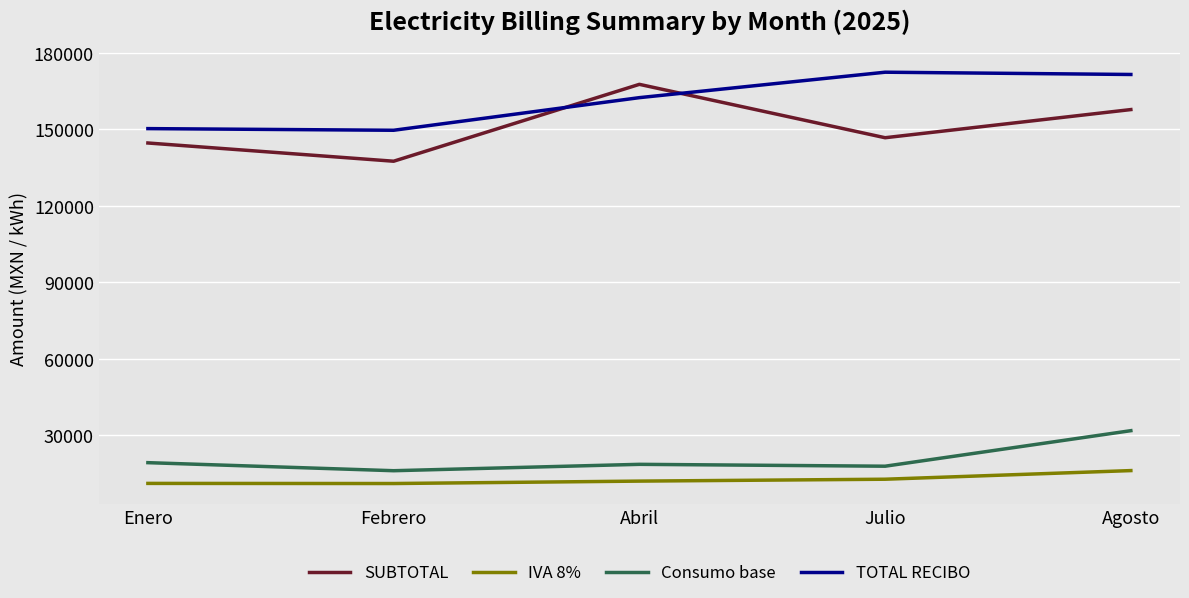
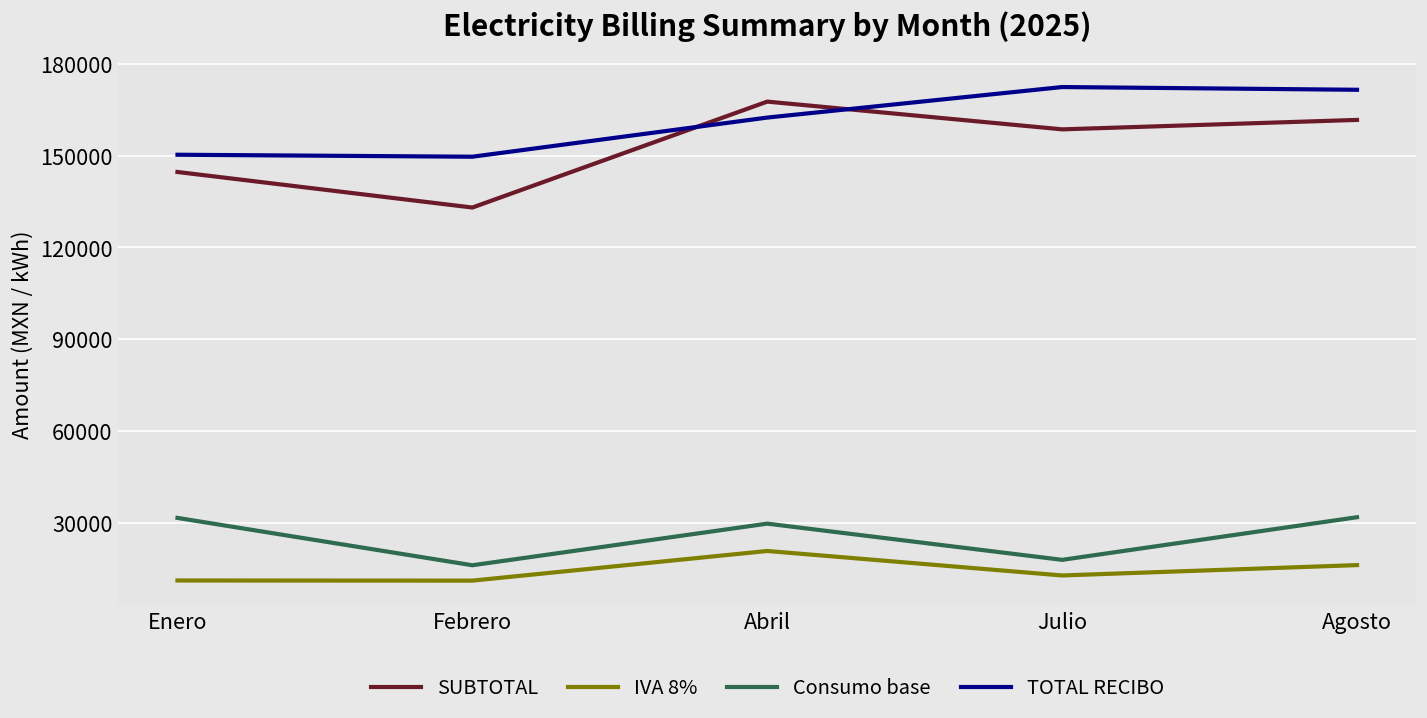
  {
    "SUBTOTAL": {
      "Enero": 145000,
-     "Febrero": 138000,
+     "Febrero": 133000,
      "Abril": 168000,
-     "Julio": 147000,
-     "Agosto": 158000
+     "Julio": 159000,
+     "Agosto": 162000
    },
    "IVA 8%": {
      "Enero": 11000,
      "Febrero": 11000,
-     "Abril": 12000,
+     "Abril": 21000,
      "Julio": 13000,
      "Agosto": 16000
    },
    "Consumo base": {
-     "Enero": 19000,
+     "Enero": 32000,
      "Febrero": 16000,
-     "Abril": 19000,
+     "Abril": 30000,
      "Julio": 18000,
      "Agosto": 32000
    },
    "TOTAL RECIBO": {
      "Enero": 150000,
      "Febrero": 150000,
      "Abril": 162000,
      "Julio": 172000,
      "Agosto": 172000
    }
  }
